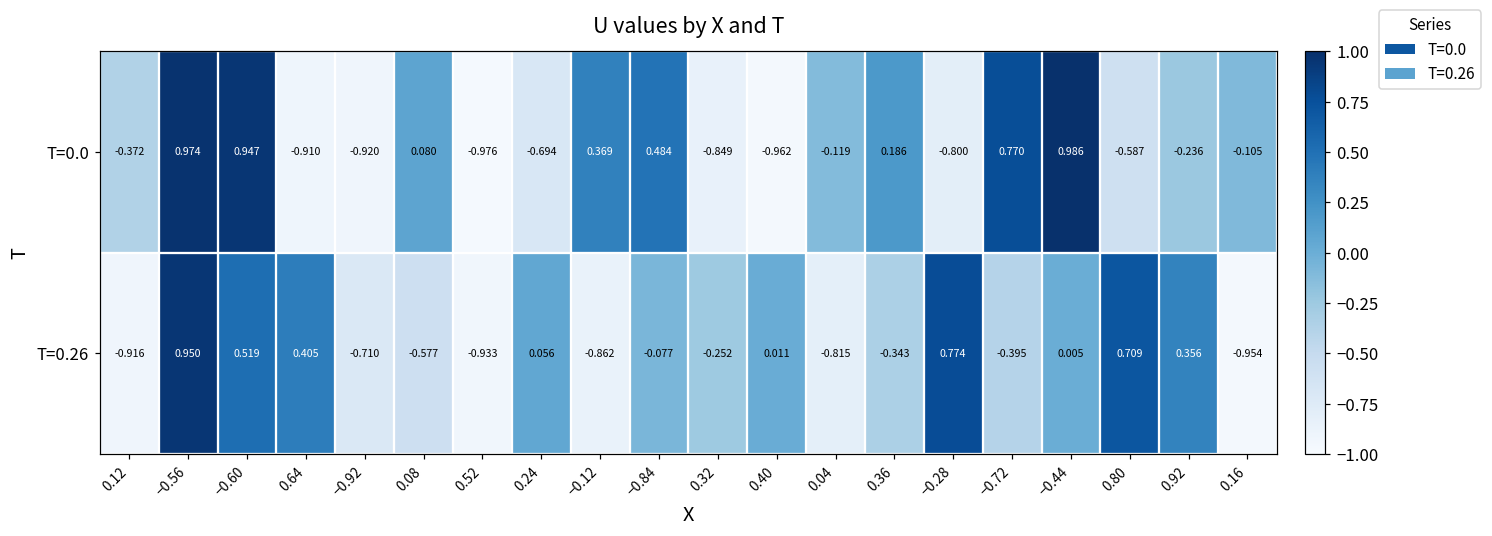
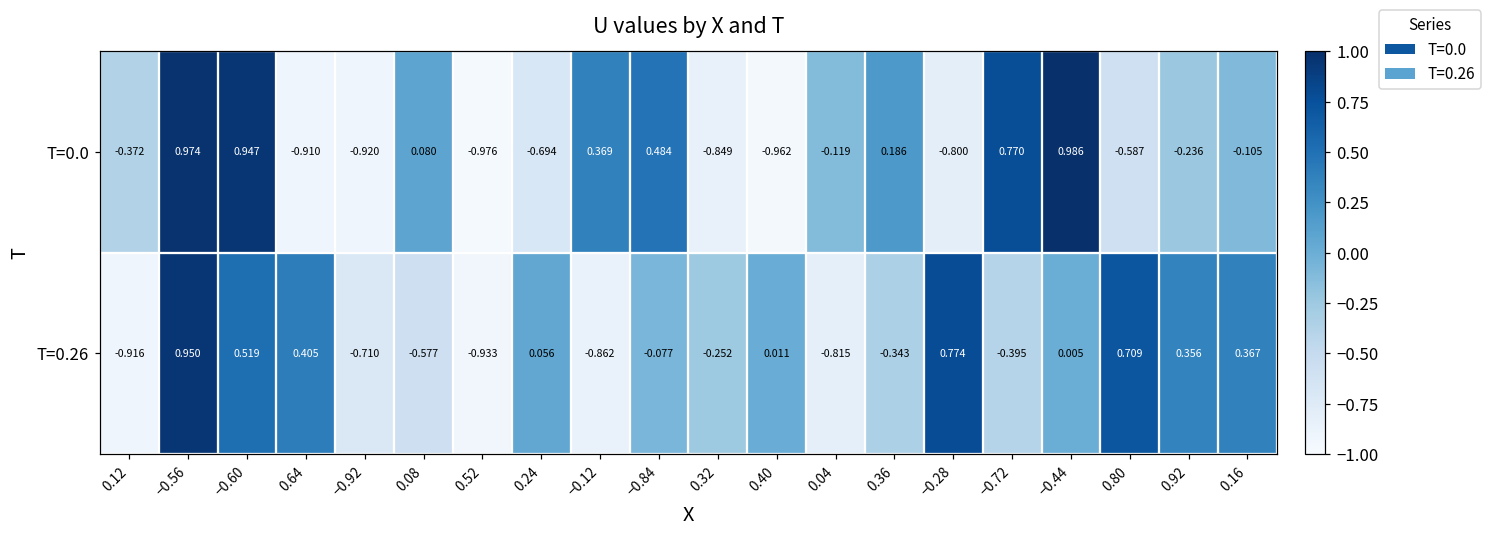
  {
    "T=0.0": {
      "0.12": -0.372,
      "−0.56": 0.974,
      "−0.60": 0.947,
      "0.64": -0.910,
      "−0.92": -0.920,
      "0.08": 0.080,
      "0.52": -0.976,
      "0.24": -0.694,
      "−0.12": 0.369,
      "−0.84": 0.484,
      "0.32": -0.849,
      "0.40": -0.962,
      "0.04": -0.119,
      "0.36": 0.186,
      "−0.28": -0.800,
      "−0.72": 0.770,
      "−0.44": 0.986,
      "0.80": -0.587,
      "0.92": -0.236,
      "0.16": -0.105
    },
    "T=0.26": {
      "0.12": -0.916,
      "−0.56": 0.950,
      "−0.60": 0.519,
      "0.64": 0.405,
      "−0.92": -0.710,
      "0.08": -0.577,
      "0.52": -0.933,
      "0.24": 0.056,
      "−0.12": -0.862,
      "−0.84": -0.077,
      "0.32": -0.252,
      "0.40": 0.011,
      "0.04": -0.815,
      "0.36": -0.343,
      "−0.28": 0.774,
      "−0.72": -0.395,
      "−0.44": 0.005,
      "0.80": 0.709,
      "0.92": 0.356,
-     "0.16": -0.954
+     "0.16": 0.367
    }
  }
